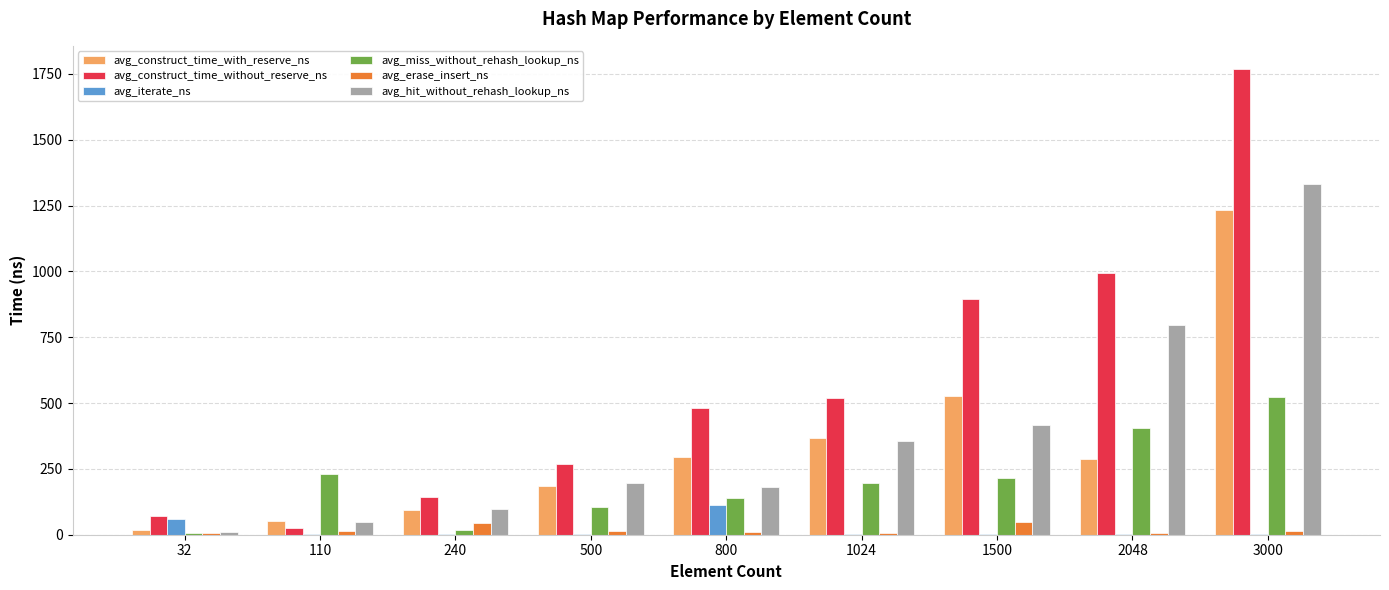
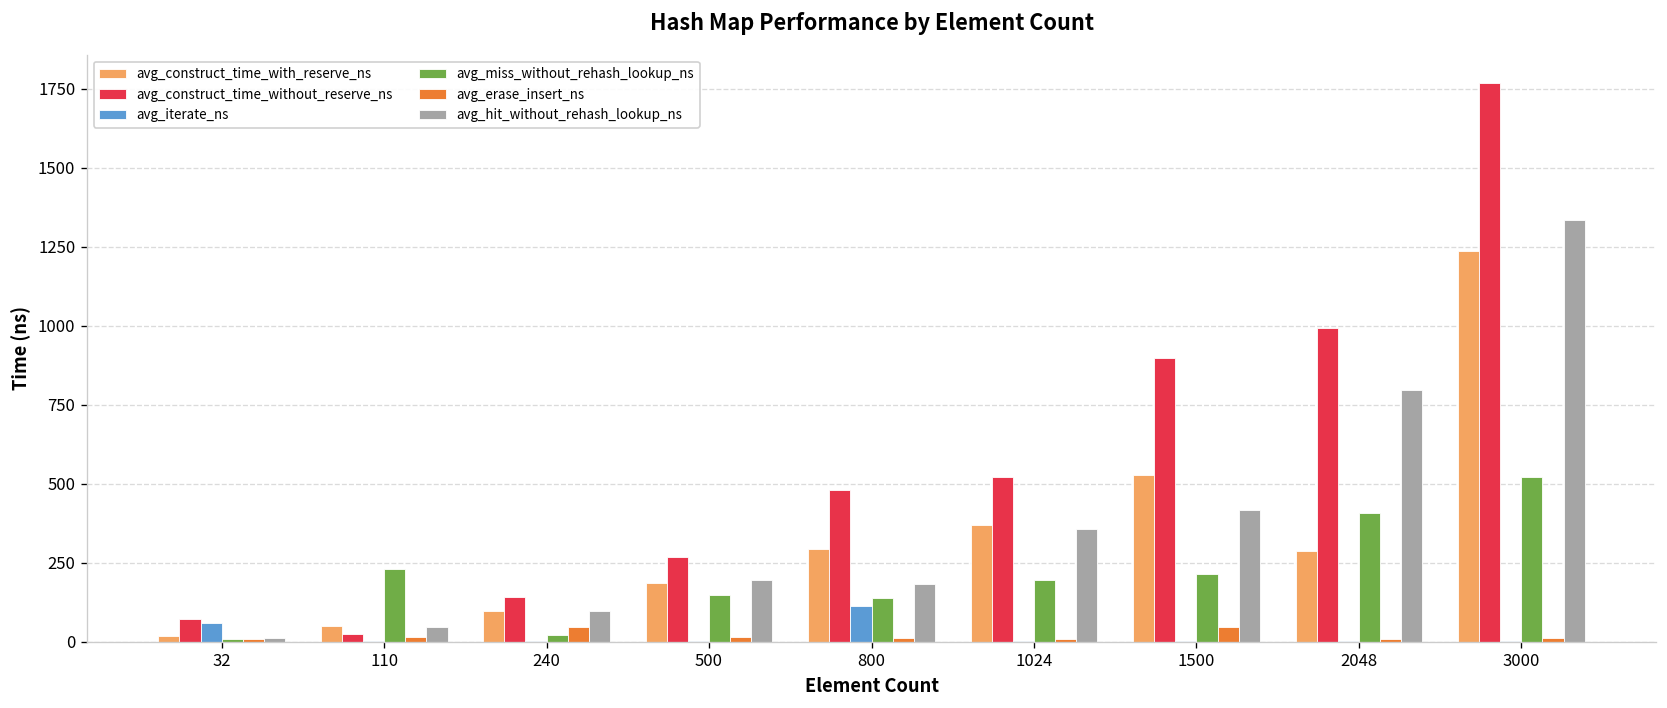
  {
    "avg_construct_time_with_reserve_ns": {
      "32": 20,
      "110": 50,
      "240": 100,
      "500": 190,
      "800": 290,
      "1024": 370,
      "1500": 530,
      "2048": 290,
      "3000": 1240
    },
    "avg_construct_time_without_reserve_ns": {
      "32": 70,
      "110": 20,
      "240": 140,
      "500": 270,
      "800": 480,
      "1024": 520,
      "1500": 900,
      "2048": 990,
      "3000": 1770
    },
    "avg_iterate_ns": {
      "32": 60,
      "800": 110
    },
    "avg_miss_without_rehash_lookup_ns": {
      "110": 230,
      "240": 20,
-     "500": 100,
+     "500": 150,
      "800": 140,
      "1024": 200,
      "1500": 210,
      "2048": 410,
      "3000": 520
    },
    "avg_erase_insert_ns": {
      "110": 10,
      "240": 50,
      "500": 20,
      "800": 10,
      "1500": 50,
      "3000": 10
    },
    "avg_hit_without_rehash_lookup_ns": {
      "32": 10,
      "110": 50,
      "240": 100,
      "500": 200,
      "800": 180,
      "1024": 360,
      "1500": 420,
      "2048": 800,
      "3000": 1330
    }
  }
